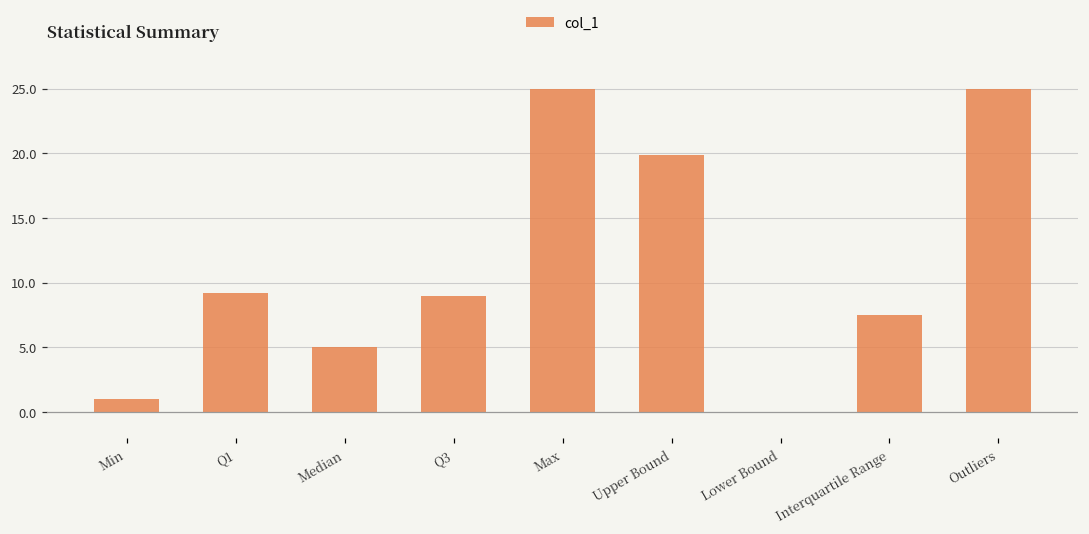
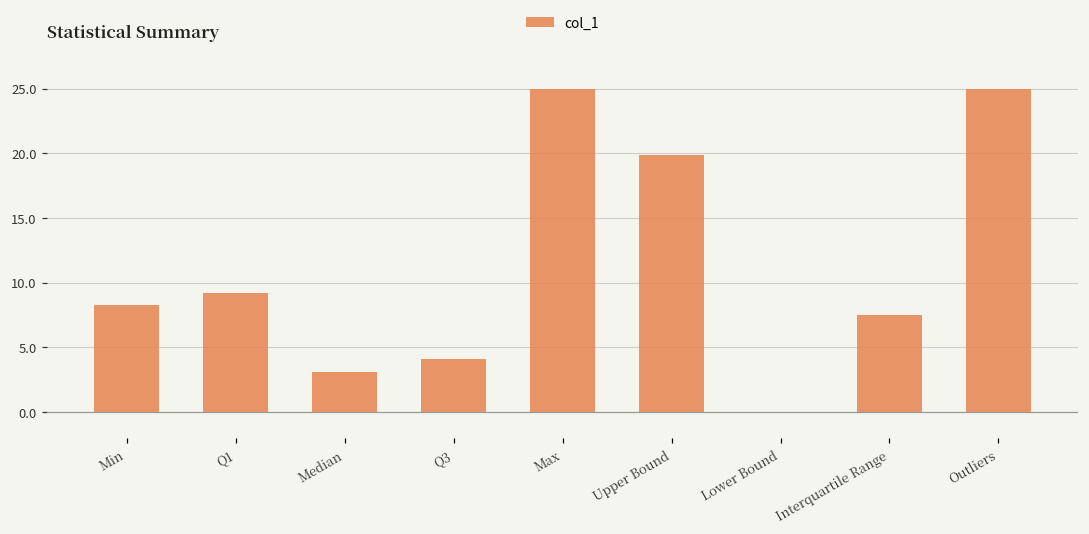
  {
-   "Min": 1.0,
+   "Min": 8.3,
    "Q1": 9.2,
-   "Median": 5.0,
-   "Q3": 9.0,
+   "Median": 3.1,
+   "Q3": 4.1,
    "Max": 25.0,
    "Upper Bound": 19.9,
    "Lower Bound": 0.0,
    "Interquartile Range": 7.5,
    "Outliers": 25.0
  }
